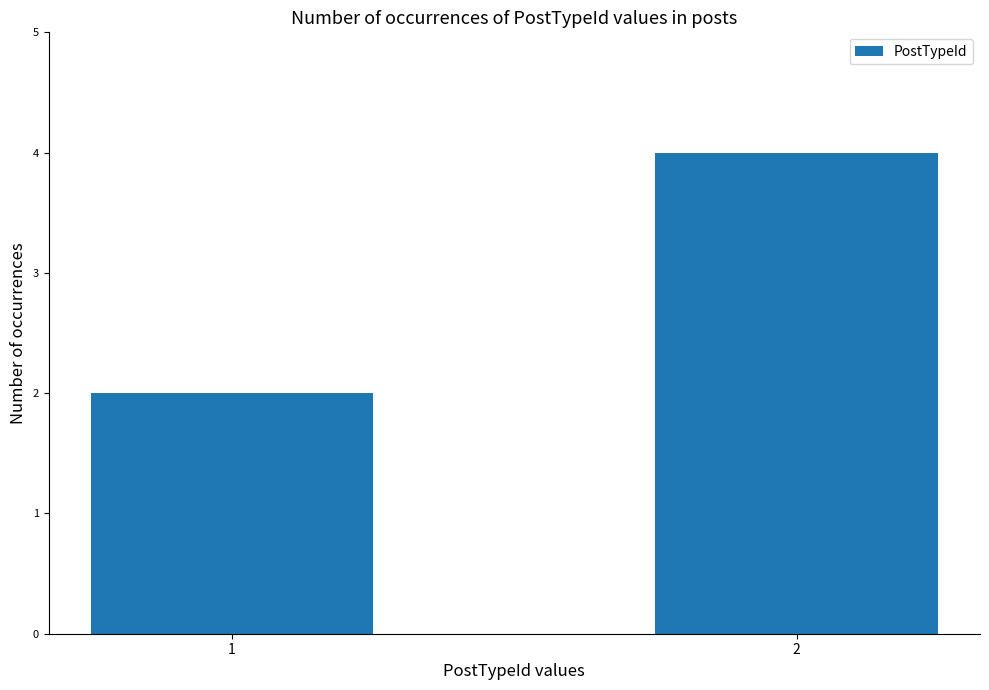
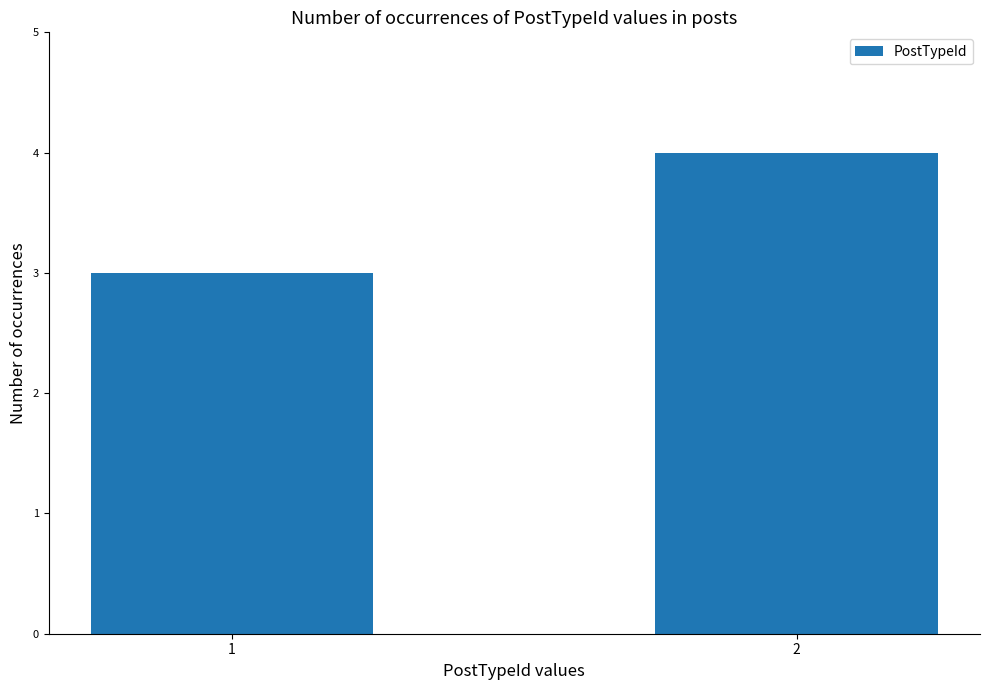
  {
-   "1": 2,
+   "1": 3,
    "2": 4
  }
